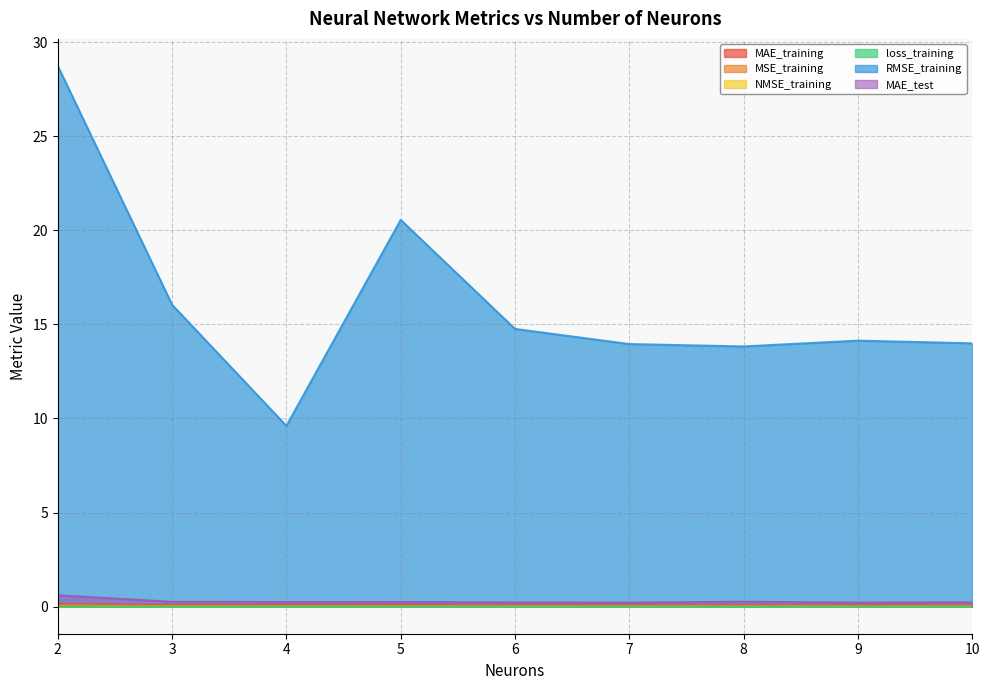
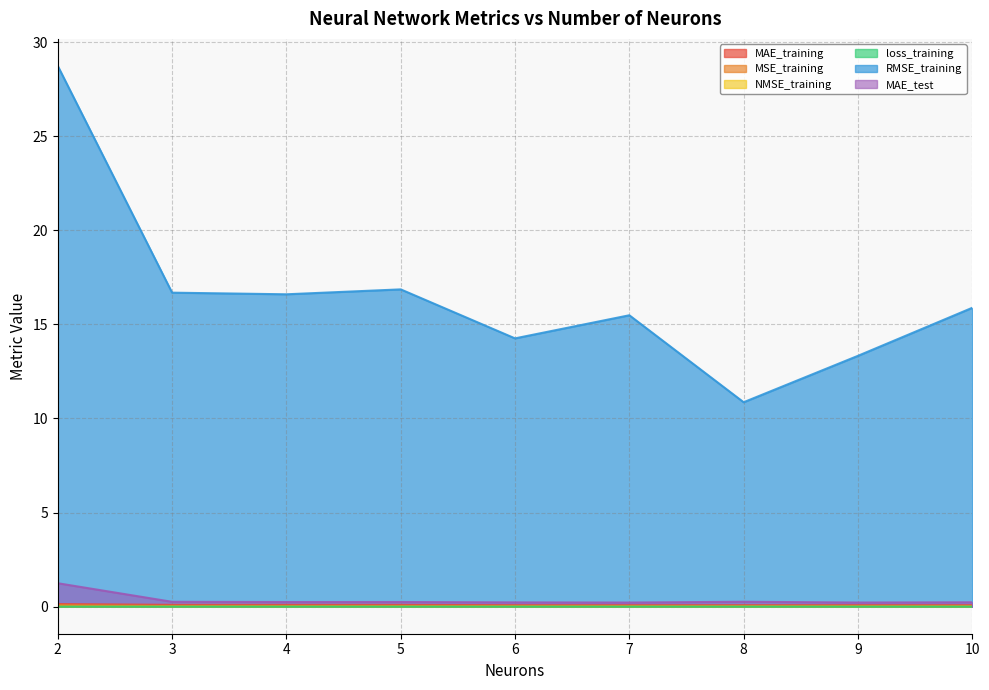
  {
    "RMSE_training": {
      "2": 28.7,
-     "3": 16.0,
-     "4": 9.6,
-     "5": 20.5,
-     "6": 14.8,
-     "7": 14.0,
-     "8": 13.8,
-     "9": 14.1,
-     "10": 14.0
+     "3": 16.7,
+     "4": 16.6,
+     "5": 16.9,
+     "6": 14.3,
+     "7": 15.5,
+     "8": 10.9,
+     "9": 13.3,
+     "10": 15.9
    },
    "MAE_test": {
-     "2": 0.6,
+     "2": 1.2,
      "3": 0.3,
      "4": 0.2,
      "5": 0.2,
      "6": 0.2,
      "7": 0.2,
      "8": 0.3,
      "9": 0.2,
      "10": 0.2
    }
  }
